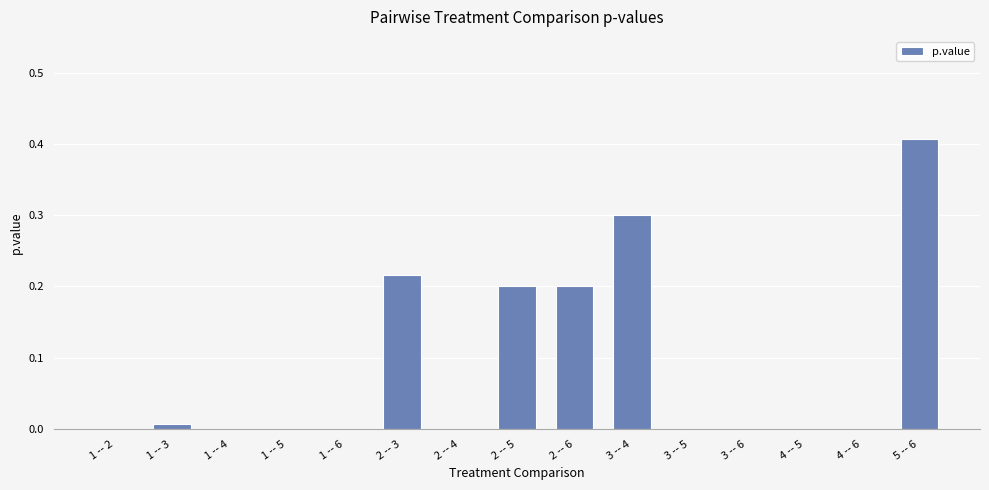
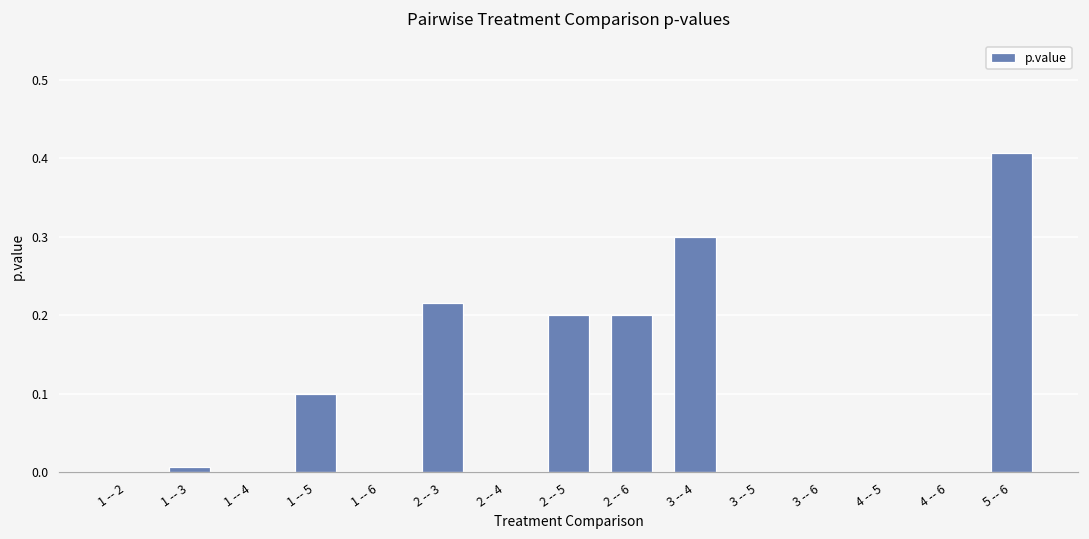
  {
    "1 -- 3": 0.01,
    "1 -- 4": 0.0,
-   "1 -- 5": 0.0,
+   "1 -- 5": 0.1,
    "1 -- 6": 0.0,
    "2 -- 3": 0.22,
    "2 -- 4": 0.0,
    "2 -- 5": 0.2,
    "2 -- 6": 0.2,
    "3 -- 4": 0.3,
    "3 -- 5": 0.0,
    "3 -- 6": 0.0,
    "4 -- 5": 0.0,
    "4 -- 6": 0.0,
    "5 -- 6": 0.41
  }
